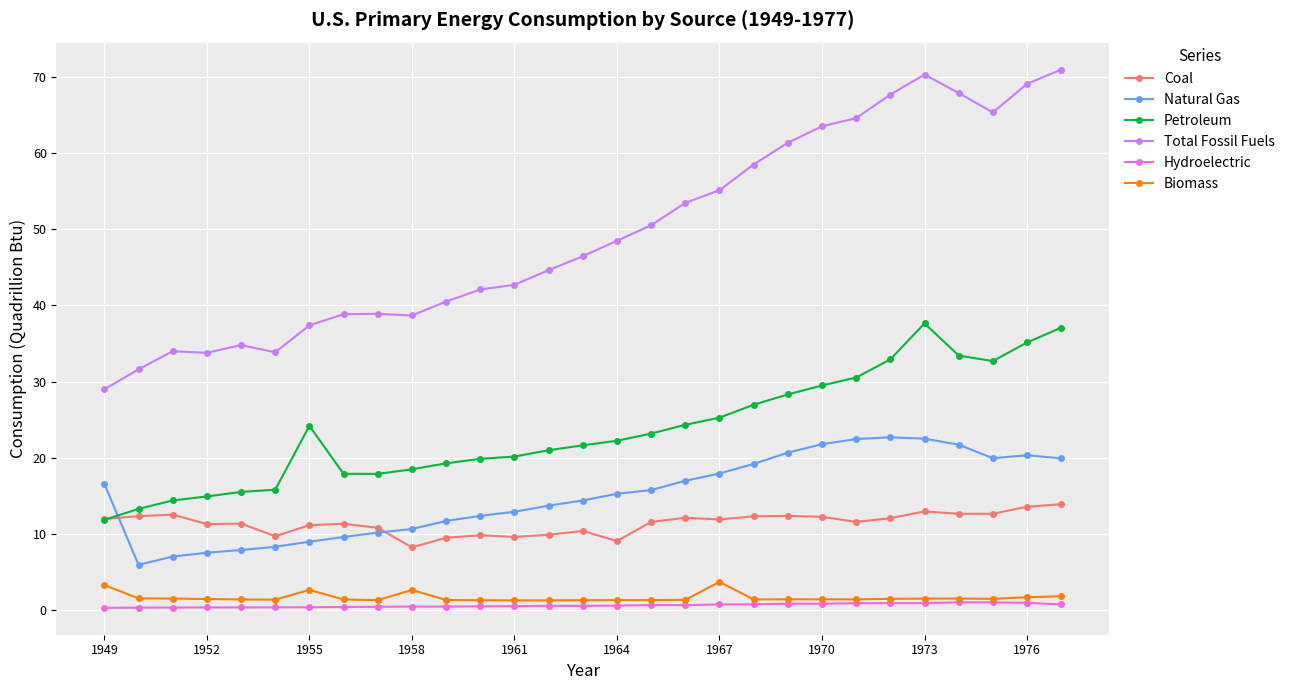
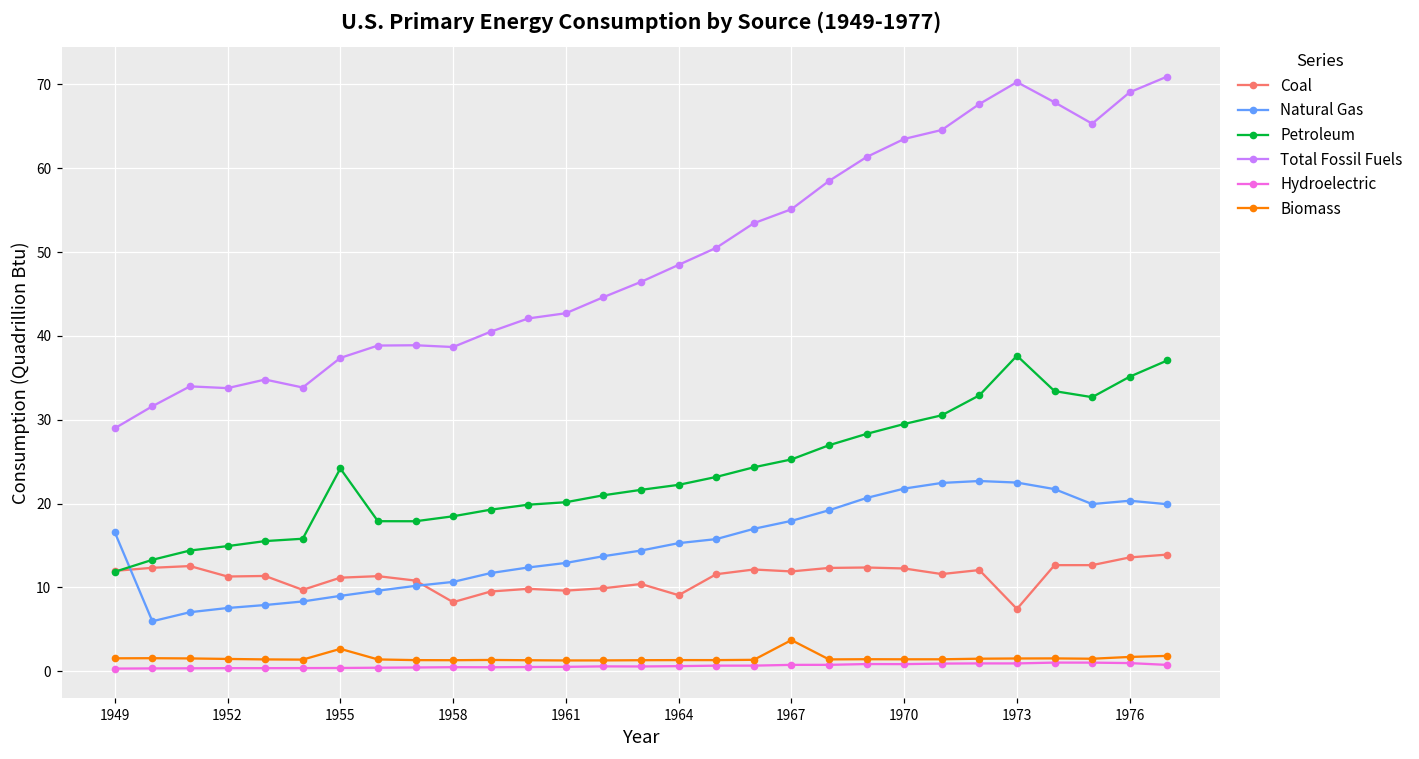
  {
    "Coal": {
      "1952": 11,
      "1955": 11,
      "1958": 8,
      "1961": 10,
      "1964": 9,
      "1967": 12,
      "1970": 12,
-     "1973": 13,
+     "1973": 7,
      "1976": 14
    },
    "Natural Gas": {
      "1949": 17,
      "1952": 8,
      "1955": 9,
      "1958": 11,
      "1961": 13,
      "1964": 15,
      "1967": 18,
      "1970": 22,
      "1973": 23,
      "1976": 20
    },
    "Petroleum": {
      "1952": 15,
      "1955": 24,
      "1958": 18,
      "1961": 20,
      "1964": 22,
      "1967": 25,
      "1970": 29,
      "1973": 38,
      "1976": 35
    },
    "Biomass": {
-     "1949": 3,
+     "1949": 2,
      "1952": 1,
      "1955": 3,
-     "1958": 3,
+     "1958": 1,
      "1961": 1,
      "1964": 1,
      "1967": 4,
      "1970": 1,
      "1973": 2,
      "1976": 2
    }
  }
